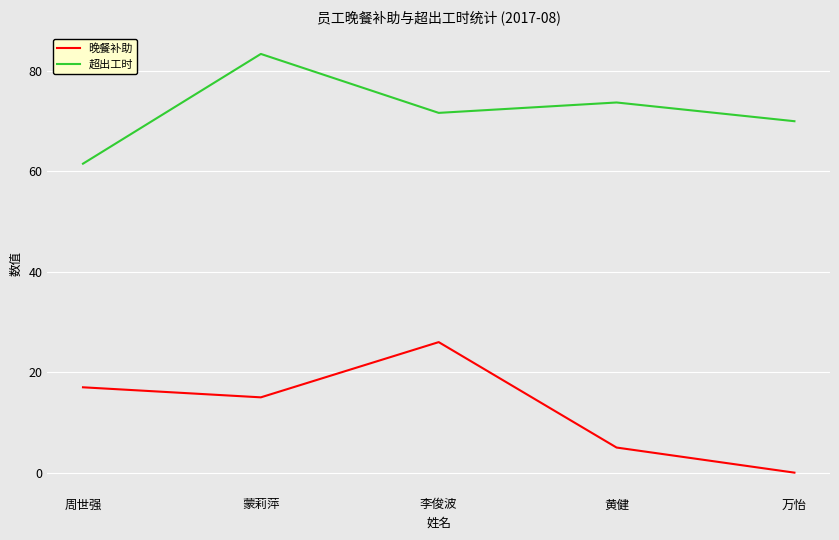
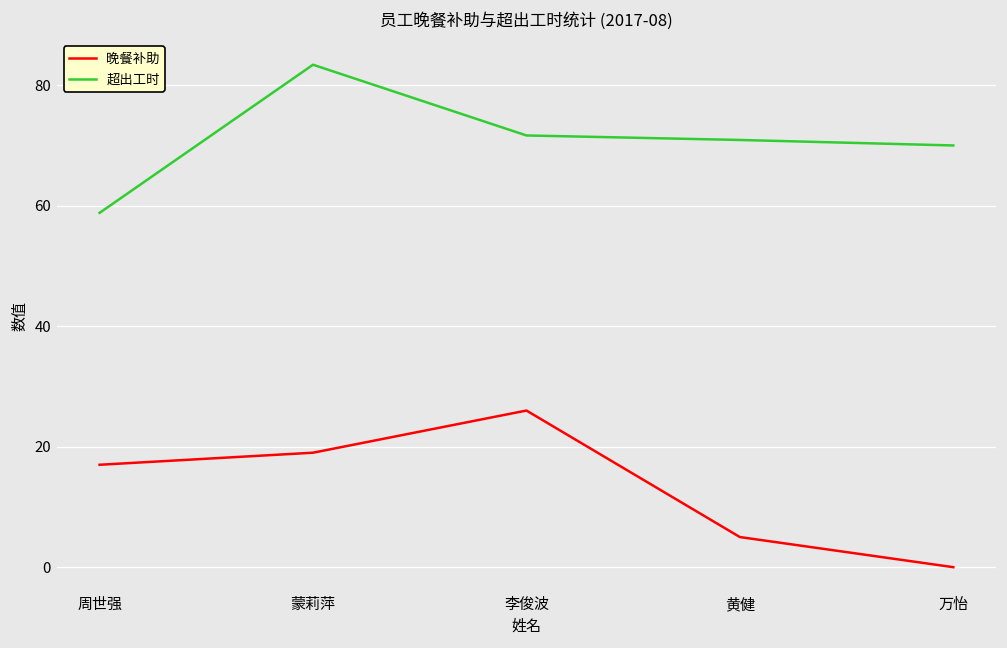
  {
    "晚餐补助": {
      "周世强": 17,
-     "蒙莉萍": 15,
+     "蒙莉萍": 19,
      "李俊波": 26,
      "黄健": 5,
      "万怡": 0
    },
    "超出工时": {
-     "周世强": 62,
+     "周世强": 59,
      "蒙莉萍": 83,
      "李俊波": 72,
-     "黄健": 74,
+     "黄健": 71,
      "万怡": 70
    }
  }
